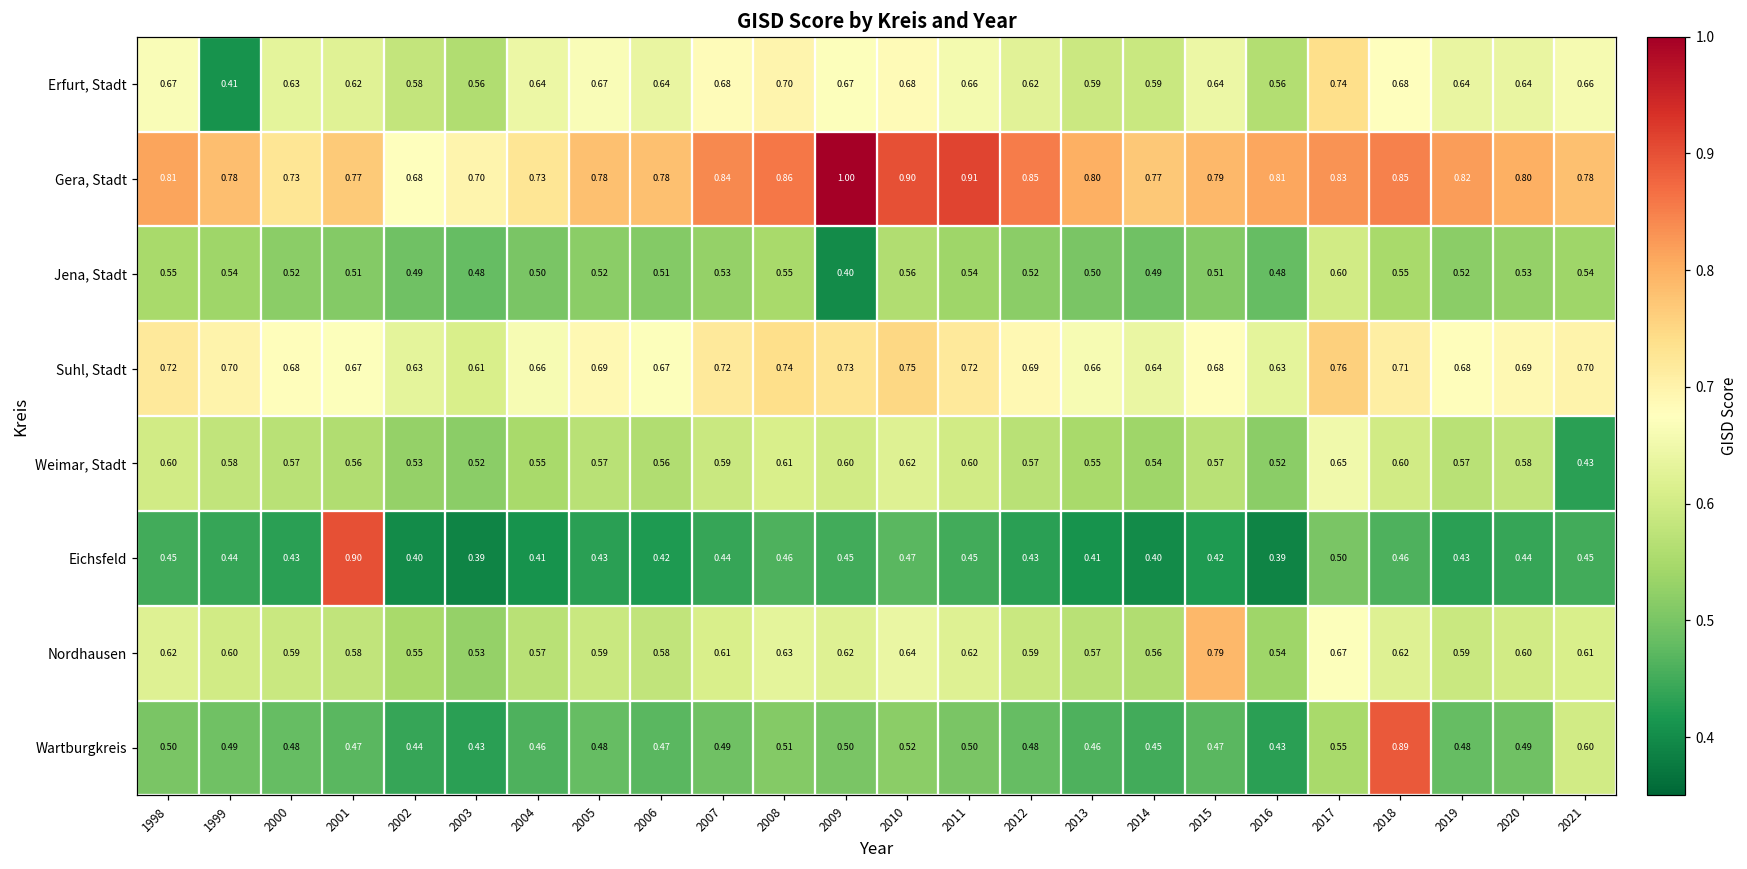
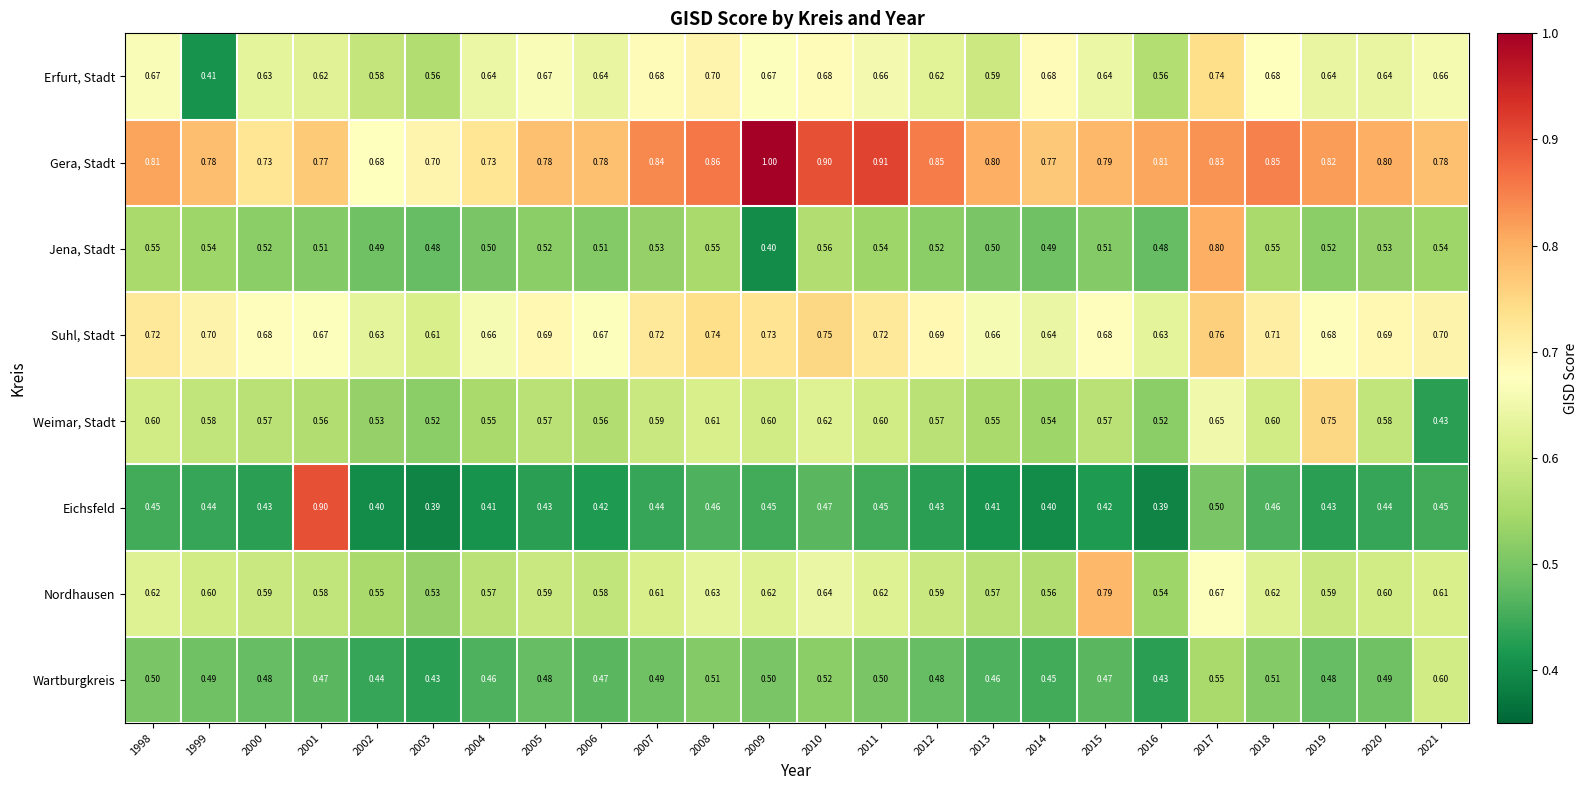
  {
    "Erfurt, Stadt": {
      "1998": 0.67,
      "1999": 0.41,
      "2000": 0.63,
      "2001": 0.62,
      "2002": 0.58,
      "2003": 0.56,
      "2004": 0.64,
      "2005": 0.67,
      "2006": 0.64,
      "2007": 0.68,
      "2008": 0.70,
      "2009": 0.67,
      "2010": 0.68,
      "2011": 0.66,
      "2012": 0.62,
      "2013": 0.59,
-     "2014": 0.59,
+     "2014": 0.68,
      "2015": 0.64,
      "2016": 0.56,
      "2017": 0.74,
      "2018": 0.68,
      "2019": 0.64,
      "2020": 0.64,
      "2021": 0.66
    },
    "Gera, Stadt": {
      "1998": 0.81,
      "1999": 0.78,
      "2000": 0.73,
      "2001": 0.77,
      "2002": 0.68,
      "2003": 0.70,
      "2004": 0.73,
      "2005": 0.78,
      "2006": 0.78,
      "2007": 0.84,
      "2008": 0.86,
      "2009": 1.00,
      "2010": 0.90,
      "2011": 0.91,
      "2012": 0.85,
      "2013": 0.80,
      "2014": 0.77,
      "2015": 0.79,
      "2016": 0.81,
      "2017": 0.83,
      "2018": 0.85,
      "2019": 0.82,
      "2020": 0.80,
      "2021": 0.78
    },
    "Jena, Stadt": {
      "1998": 0.55,
      "1999": 0.54,
      "2000": 0.52,
      "2001": 0.51,
      "2002": 0.49,
      "2003": 0.48,
      "2004": 0.50,
      "2005": 0.52,
      "2006": 0.51,
      "2007": 0.53,
      "2008": 0.55,
      "2009": 0.40,
      "2010": 0.56,
      "2011": 0.54,
      "2012": 0.52,
      "2013": 0.50,
      "2014": 0.49,
      "2015": 0.51,
      "2016": 0.48,
-     "2017": 0.60,
+     "2017": 0.80,
      "2018": 0.55,
      "2019": 0.52,
      "2020": 0.53,
      "2021": 0.54
    },
    "Suhl, Stadt": {
      "1998": 0.72,
      "1999": 0.70,
      "2000": 0.68,
      "2001": 0.67,
      "2002": 0.63,
      "2003": 0.61,
      "2004": 0.66,
      "2005": 0.69,
      "2006": 0.67,
      "2007": 0.72,
      "2008": 0.74,
      "2009": 0.73,
      "2010": 0.75,
      "2011": 0.72,
      "2012": 0.69,
      "2013": 0.66,
      "2014": 0.64,
      "2015": 0.68,
      "2016": 0.63,
      "2017": 0.76,
      "2018": 0.71,
      "2019": 0.68,
      "2020": 0.69,
      "2021": 0.70
    },
    "Weimar, Stadt": {
      "1998": 0.60,
      "1999": 0.58,
      "2000": 0.57,
      "2001": 0.56,
      "2002": 0.53,
      "2003": 0.52,
      "2004": 0.55,
      "2005": 0.57,
      "2006": 0.56,
      "2007": 0.59,
      "2008": 0.61,
      "2009": 0.60,
      "2010": 0.62,
      "2011": 0.60,
      "2012": 0.57,
      "2013": 0.55,
      "2014": 0.54,
      "2015": 0.57,
      "2016": 0.52,
      "2017": 0.65,
      "2018": 0.60,
-     "2019": 0.57,
+     "2019": 0.75,
      "2020": 0.58,
      "2021": 0.43
    },
    "Eichsfeld": {
      "1998": 0.45,
      "1999": 0.44,
      "2000": 0.43,
      "2001": 0.90,
      "2002": 0.40,
      "2003": 0.39,
      "2004": 0.41,
      "2005": 0.43,
      "2006": 0.42,
      "2007": 0.44,
      "2008": 0.46,
      "2009": 0.45,
      "2010": 0.47,
      "2011": 0.45,
      "2012": 0.43,
      "2013": 0.41,
      "2014": 0.40,
      "2015": 0.42,
      "2016": 0.39,
      "2017": 0.50,
      "2018": 0.46,
      "2019": 0.43,
      "2020": 0.44,
      "2021": 0.45
    },
    "Nordhausen": {
      "1998": 0.62,
      "1999": 0.60,
      "2000": 0.59,
      "2001": 0.58,
      "2002": 0.55,
      "2003": 0.53,
      "2004": 0.57,
      "2005": 0.59,
      "2006": 0.58,
      "2007": 0.61,
      "2008": 0.63,
      "2009": 0.62,
      "2010": 0.64,
      "2011": 0.62,
      "2012": 0.59,
      "2013": 0.57,
      "2014": 0.56,
      "2015": 0.79,
      "2016": 0.54,
      "2017": 0.67,
      "2018": 0.62,
      "2019": 0.59,
      "2020": 0.60,
      "2021": 0.61
    },
    "Wartburgkreis": {
      "1998": 0.50,
      "1999": 0.49,
      "2000": 0.48,
      "2001": 0.47,
      "2002": 0.44,
      "2003": 0.43,
      "2004": 0.46,
      "2005": 0.48,
      "2006": 0.47,
      "2007": 0.49,
      "2008": 0.51,
      "2009": 0.50,
      "2010": 0.52,
      "2011": 0.50,
      "2012": 0.48,
      "2013": 0.46,
      "2014": 0.45,
      "2015": 0.47,
      "2016": 0.43,
      "2017": 0.55,
-     "2018": 0.89,
+     "2018": 0.51,
      "2019": 0.48,
      "2020": 0.49,
      "2021": 0.60
    }
  }
